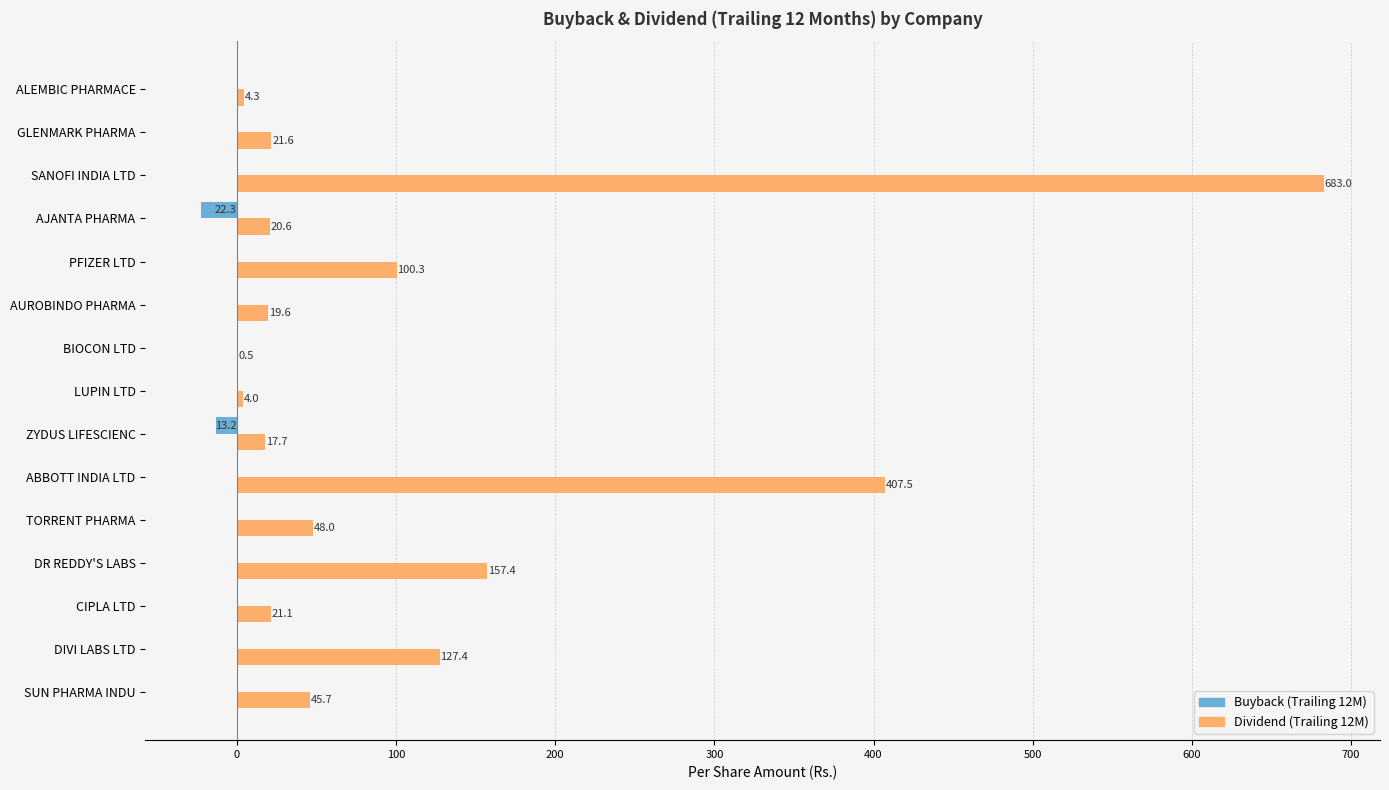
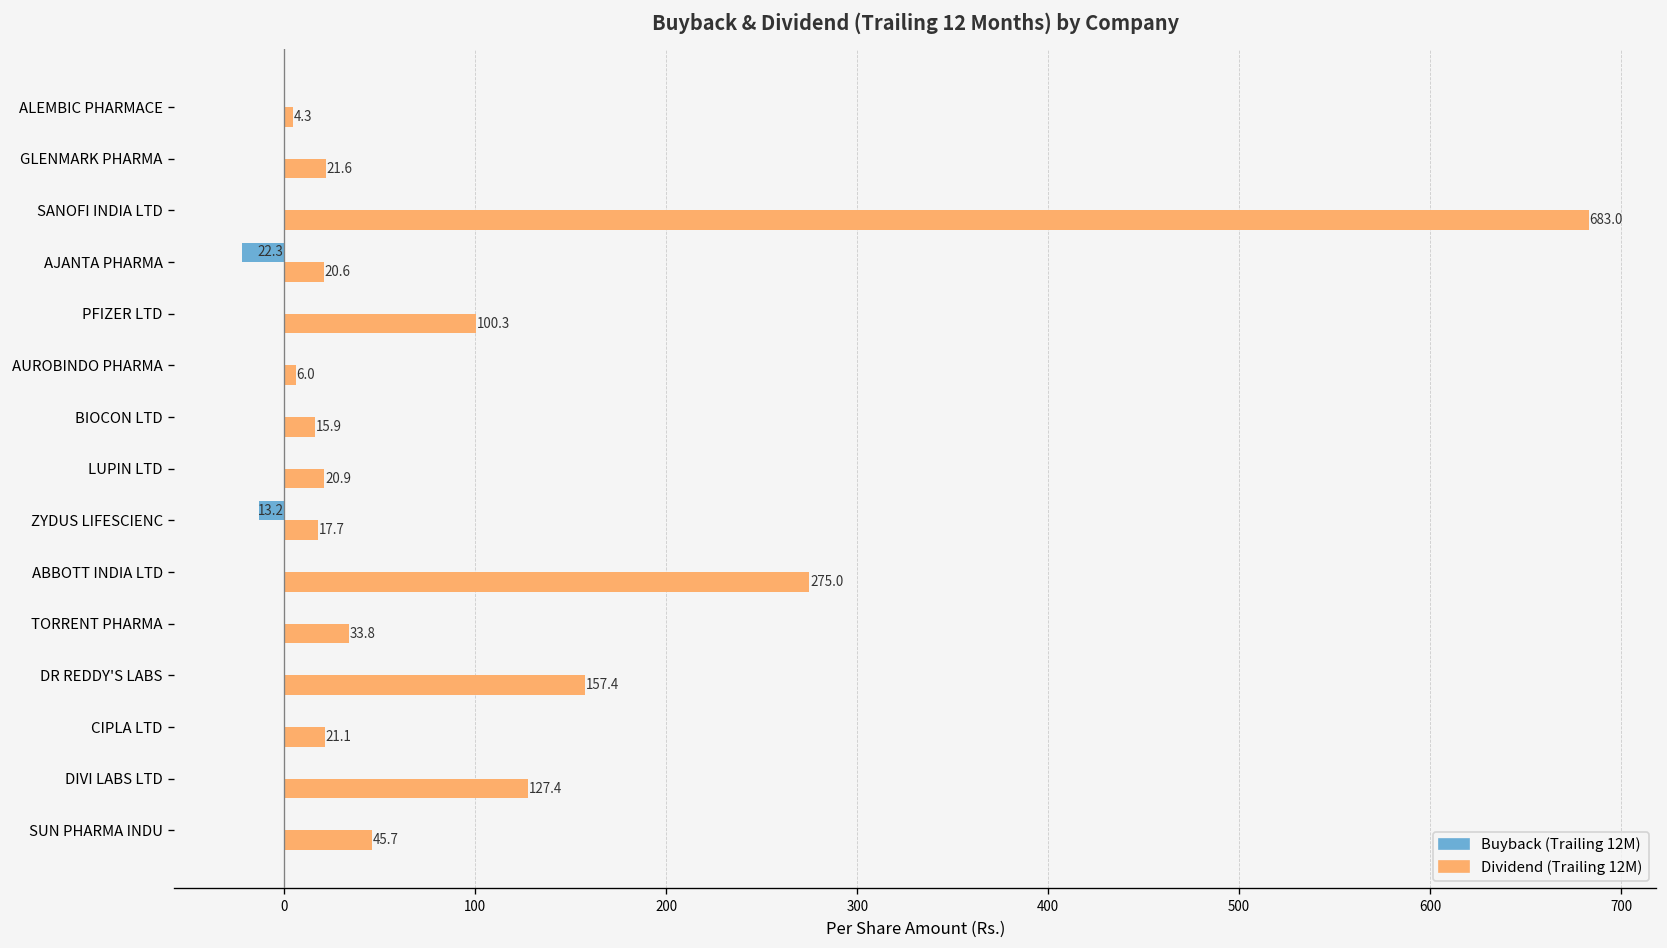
  {
    "Buyback (Trailing 12M)": {
      "ALEMBIC PHARMACE": 0,
      "GLENMARK PHARMA": 0,
      "SANOFI INDIA LTD": 0,
      "PFIZER LTD": 0,
      "AUROBINDO PHARMA": 0,
      "BIOCON LTD": 0,
      "LUPIN LTD": 0,
      "ABBOTT INDIA LTD": 0,
      "TORRENT PHARMA": 0,
      "DR REDDY'S LABS": 0,
      "CIPLA LTD": 0,
      "DIVI LABS LTD": 0,
      "SUN PHARMA INDU": 0
    },
    "Dividend (Trailing 12M)": {
      "ALEMBIC PHARMACE": 4.3,
      "GLENMARK PHARMA": 21.6,
      "SANOFI INDIA LTD": 683.0,
      "AJANTA PHARMA": 20.6,
      "PFIZER LTD": 100.3,
-     "AUROBINDO PHARMA": 19.6,
-     "BIOCON LTD": 0.5,
-     "LUPIN LTD": 4.0,
+     "AUROBINDO PHARMA": 6.0,
+     "BIOCON LTD": 15.9,
+     "LUPIN LTD": 20.9,
      "ZYDUS LIFESCIENC": 17.7,
-     "ABBOTT INDIA LTD": 407.5,
-     "TORRENT PHARMA": 48.0,
+     "ABBOTT INDIA LTD": 275.0,
+     "TORRENT PHARMA": 33.8,
      "DR REDDY'S LABS": 157.4,
      "CIPLA LTD": 21.1,
      "DIVI LABS LTD": 127.4,
      "SUN PHARMA INDU": 45.7
    }
  }
